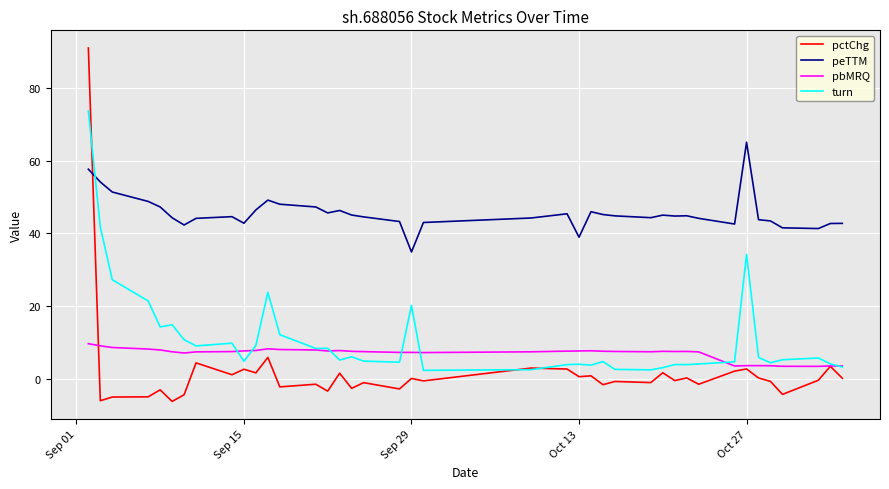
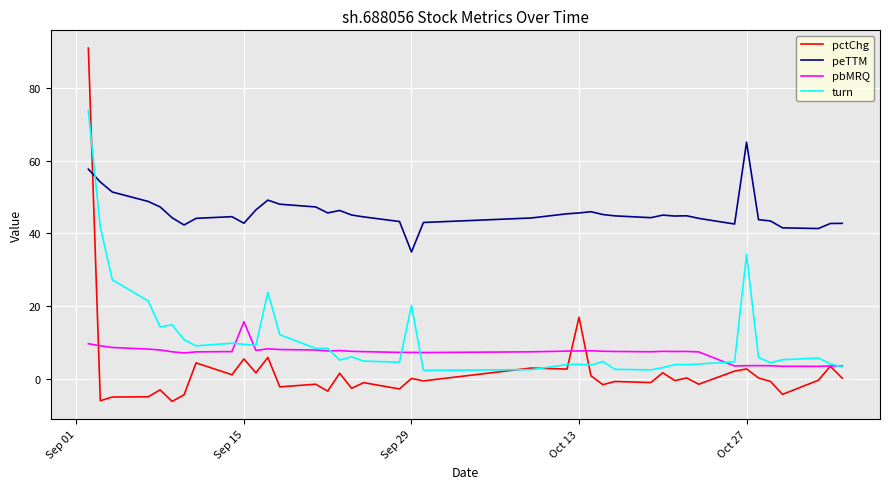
  {
    "pctChg": {
-     "Sep 15": 3,
+     "Sep 15": 5,
      "Sep 29": 0,
-     "Oct 13": 1,
+     "Oct 13": 17,
      "Oct 27": 3
    },
    "peTTM": {
      "Sep 15": 43,
      "Sep 29": 35,
-     "Oct 13": 39,
+     "Oct 13": 46,
      "Oct 27": 65
    },
    "pbMRQ": {
-     "Sep 15": 8,
+     "Sep 15": 16,
      "Sep 29": 7,
      "Oct 13": 8,
      "Oct 27": 4
    },
    "turn": {
-     "Sep 15": 5,
+     "Sep 15": 9,
      "Sep 29": 20,
      "Oct 13": 4,
      "Oct 27": 34
    }
  }
